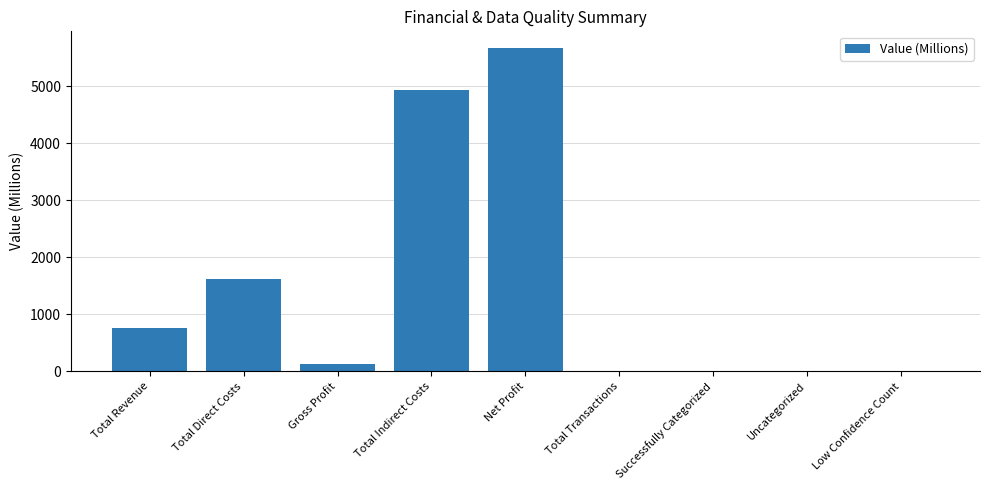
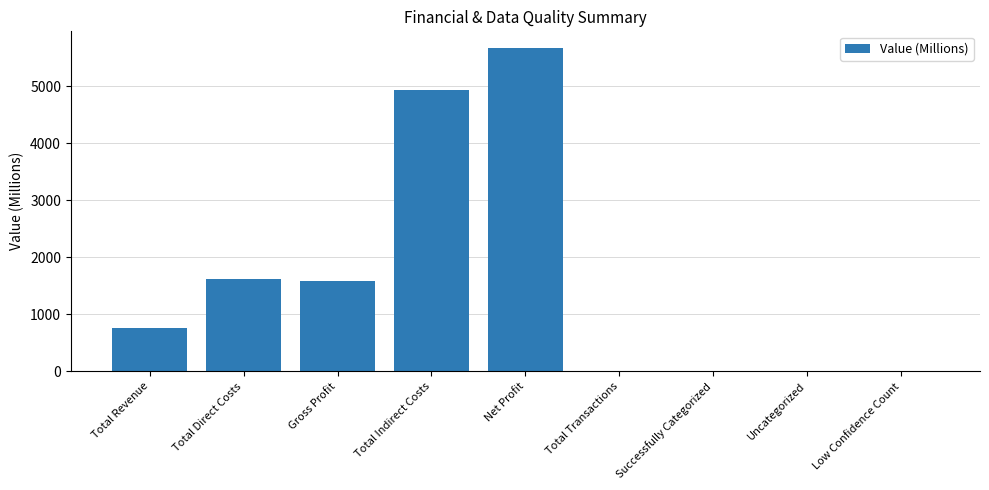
  {
    "Total Revenue": 800,
    "Total Direct Costs": 1600,
-   "Gross Profit": 100,
+   "Gross Profit": 1600,
    "Total Indirect Costs": 4900,
    "Net Profit": 5700
  }
